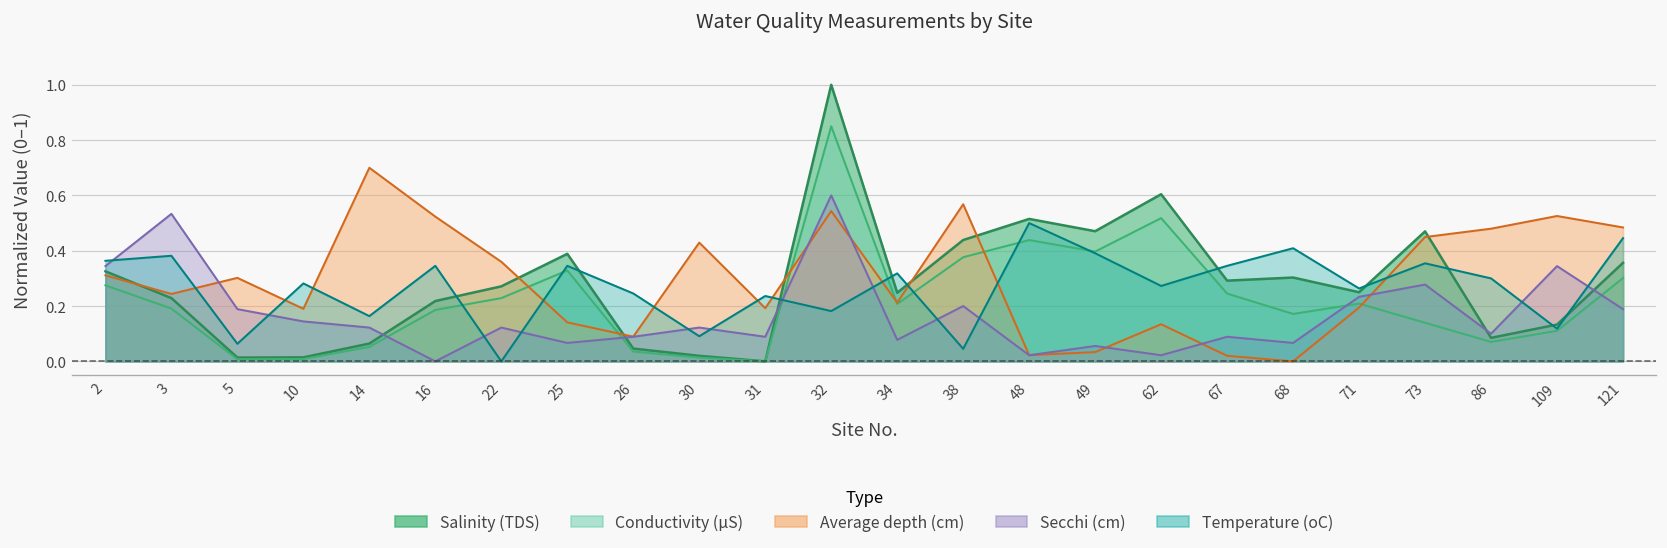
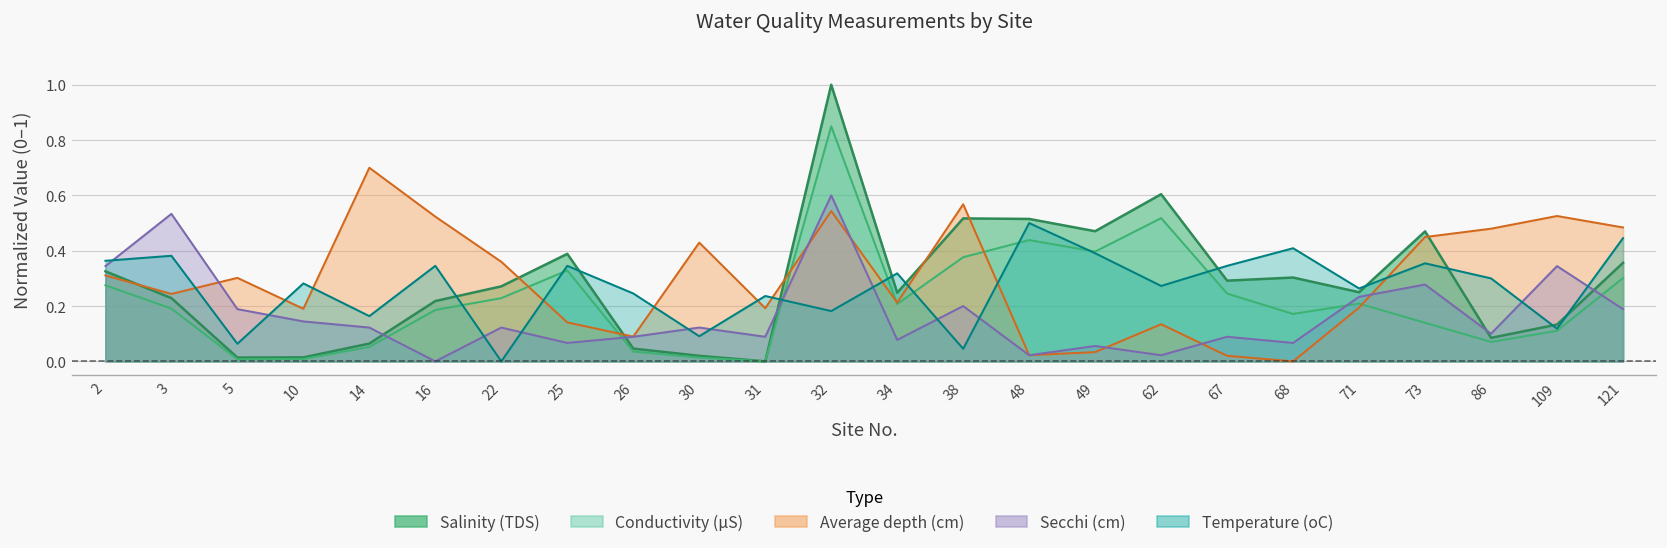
  {
    "Salinity (TDS)": {
      "2": 0.33,
      "3": 0.23,
      "14": 0.06,
      "16": 0.22,
      "22": 0.27,
      "25": 0.39,
      "32": 1.00,
      "34": 0.25,
-     "38": 0.44,
+     "38": 0.52,
      "48": 0.52,
      "49": 0.47,
      "62": 0.60,
      "67": 0.29,
      "68": 0.30,
      "71": 0.25,
      "73": 0.47,
      "86": 0.09,
      "109": 0.13,
      "121": 0.36
    },
    "Average depth (cm)": {
      "2": 0.31,
      "3": 0.24,
      "5": 0.30,
      "10": 0.19,
      "14": 0.70,
      "16": 0.52,
      "22": 0.36,
      "25": 0.14,
      "30": 0.43,
      "31": 0.19,
      "32": 0.54,
      "38": 0.57,
      "49": 0.03,
      "62": 0.13,
      "67": 0.02,
      "68": 0.00,
      "71": 0.19,
      "73": 0.45,
      "86": 0.48,
      "109": 0.53,
      "121": 0.48
    }
  }
